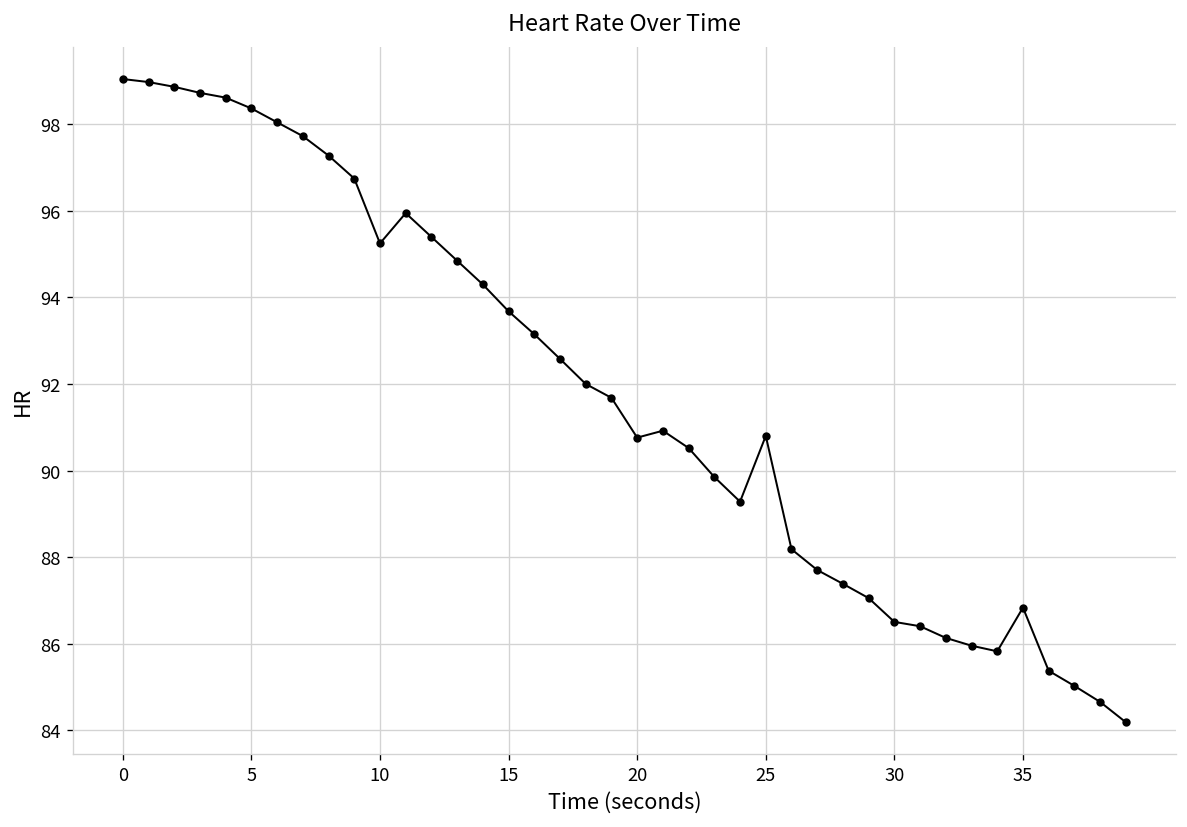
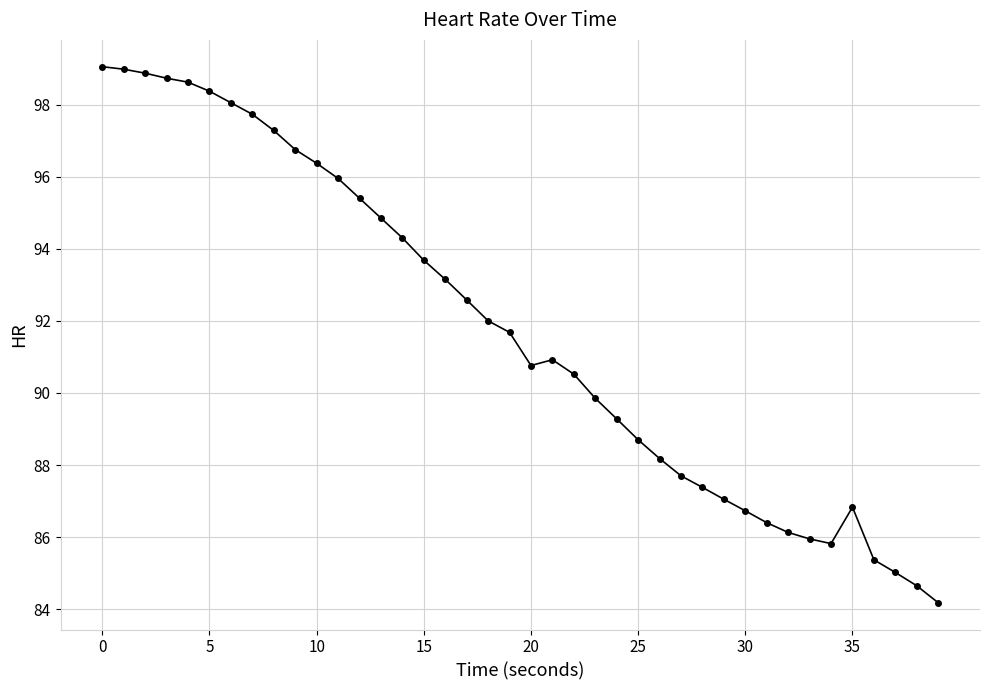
  {
    "0": 99.1,
    "5": 98.4,
-   "10": 95.3,
+   "10": 96.4,
    "15": 93.7,
    "20": 90.8,
-   "25": 90.8,
-   "30": 86.5,
+   "25": 88.7,
+   "30": 86.7,
    "35": 86.8
  }
